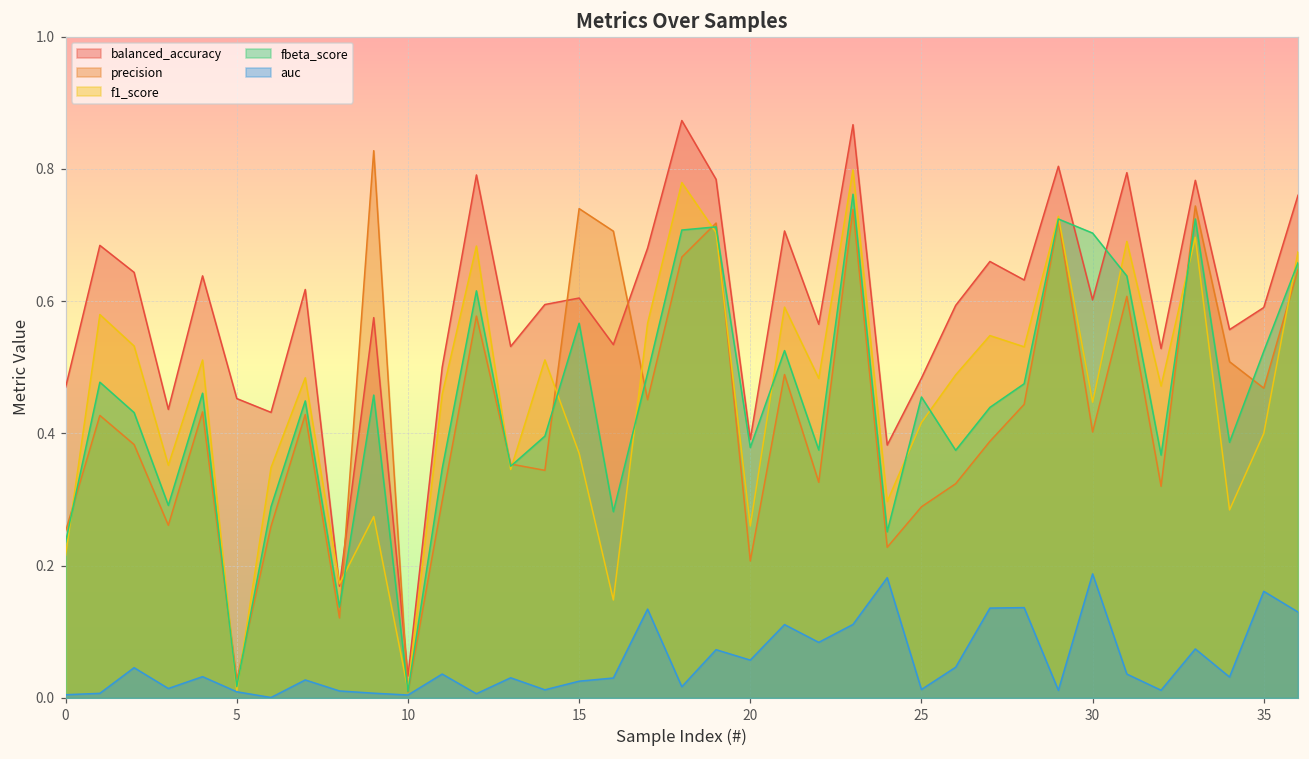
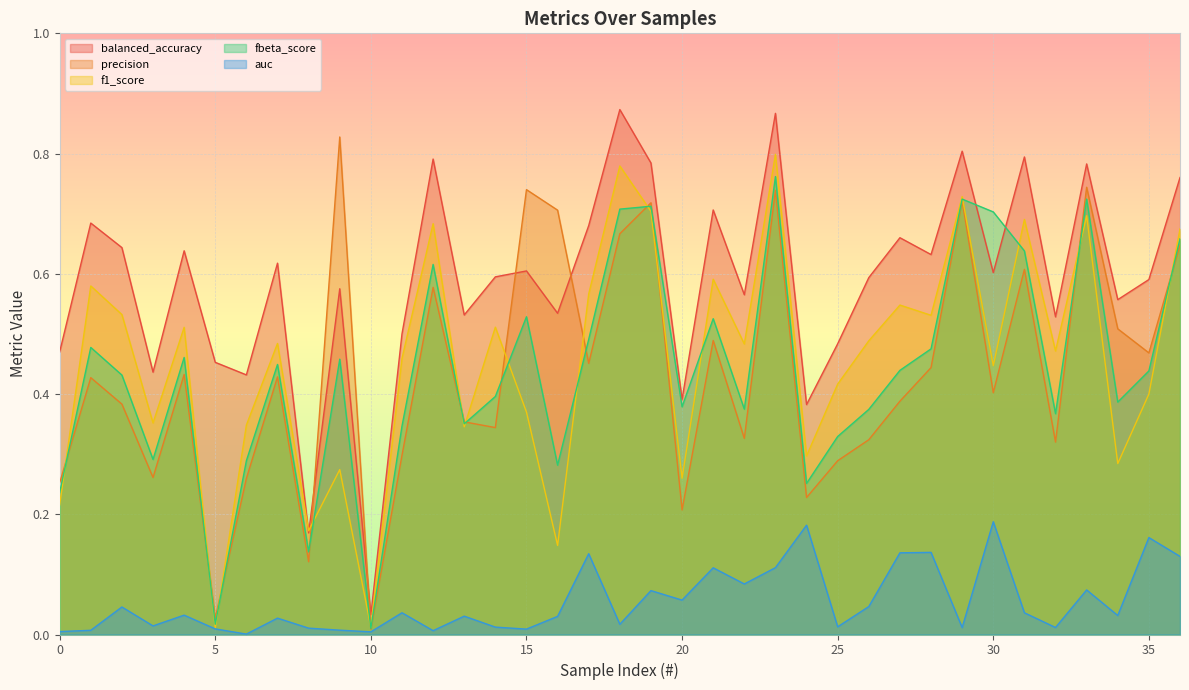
  {
    "fbeta_score": {
      "0": 0.24,
      "5": 0.02,
-     "15": 0.57,
+     "15": 0.53,
      "20": 0.38,
-     "25": 0.46,
+     "25": 0.33,
      "30": 0.70,
-     "35": 0.52
+     "35": 0.44
    },
    "auc": {
      "0": 0.00,
      "10": 0.00,
-     "15": 0.03,
+     "15": 0.01,
      "20": 0.06,
      "25": 0.01,
      "30": 0.19,
      "35": 0.16
    }
  }
